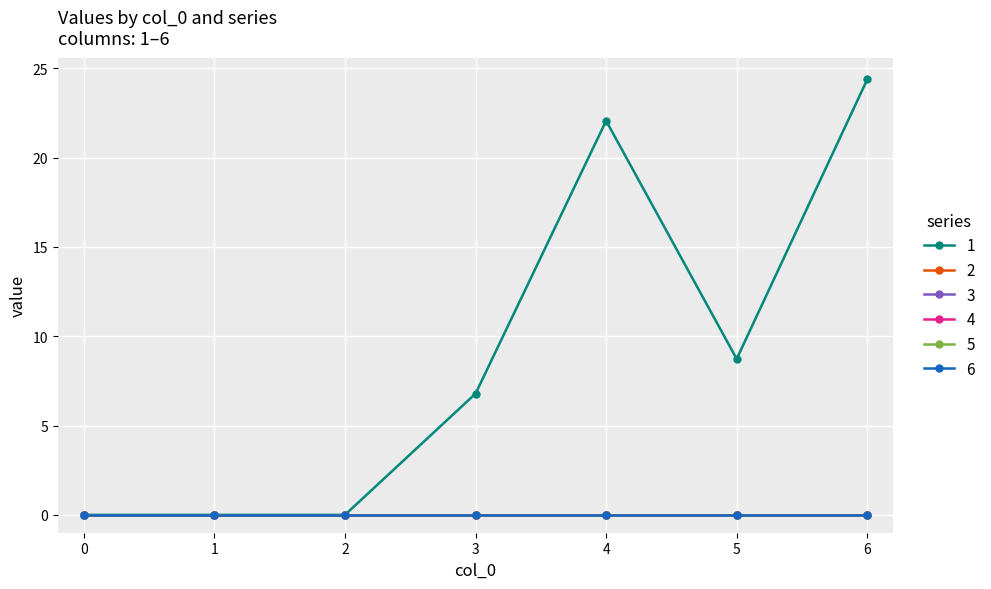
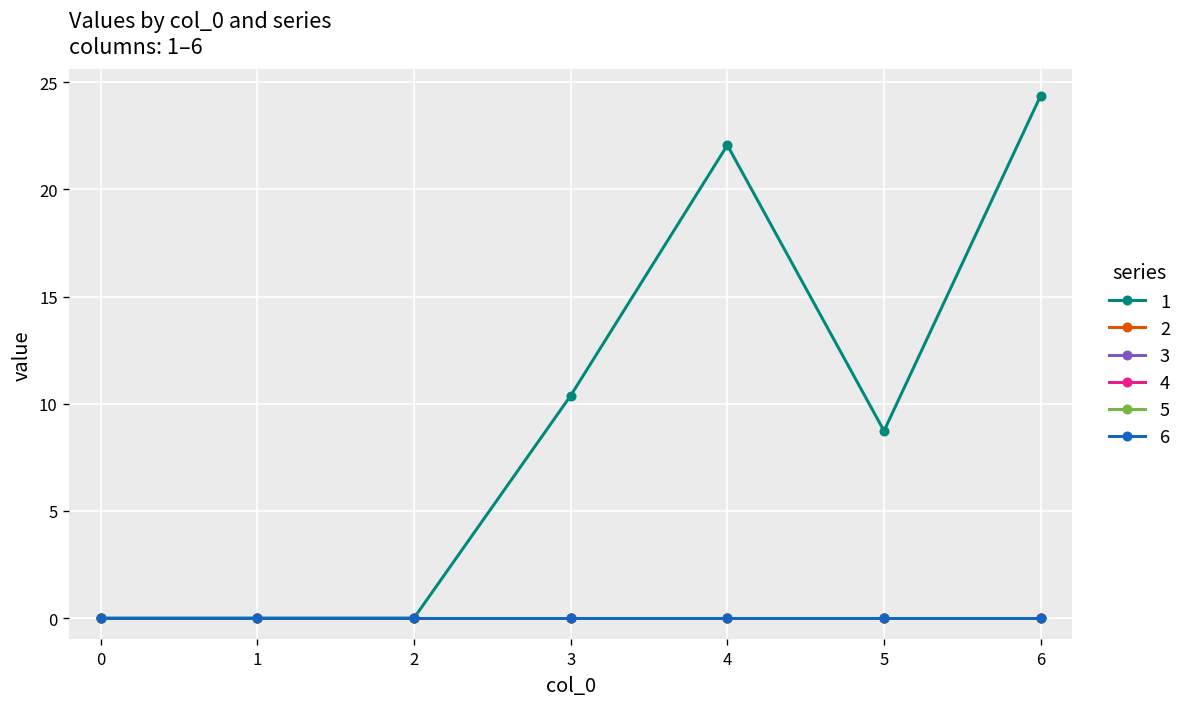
  {
    "1": {
-     "3": 6.8,
+     "3": 10.4,
      "4": 22.1,
      "5": 8.7,
      "6": 24.4
    },
    "6": {
      "3": 0.0,
      "4": 0.0,
      "5": 0.0,
      "6": 0.0
    }
  }
